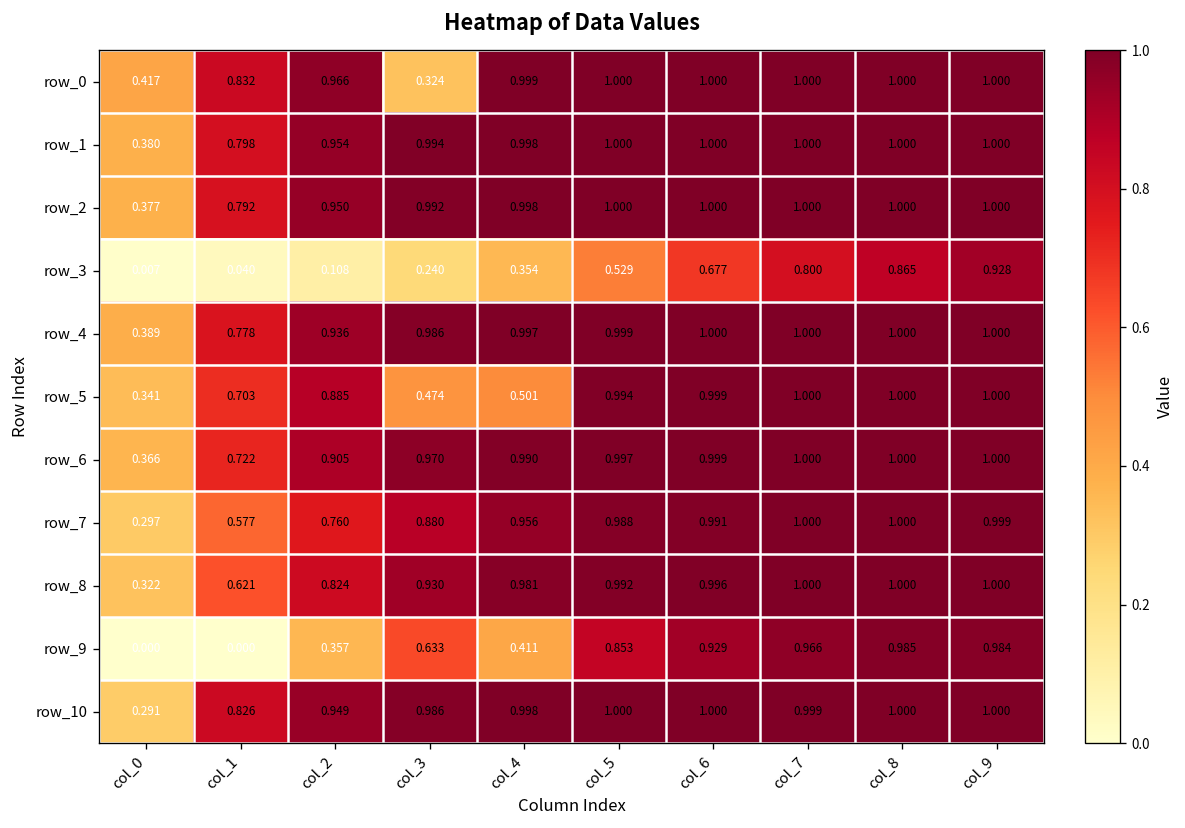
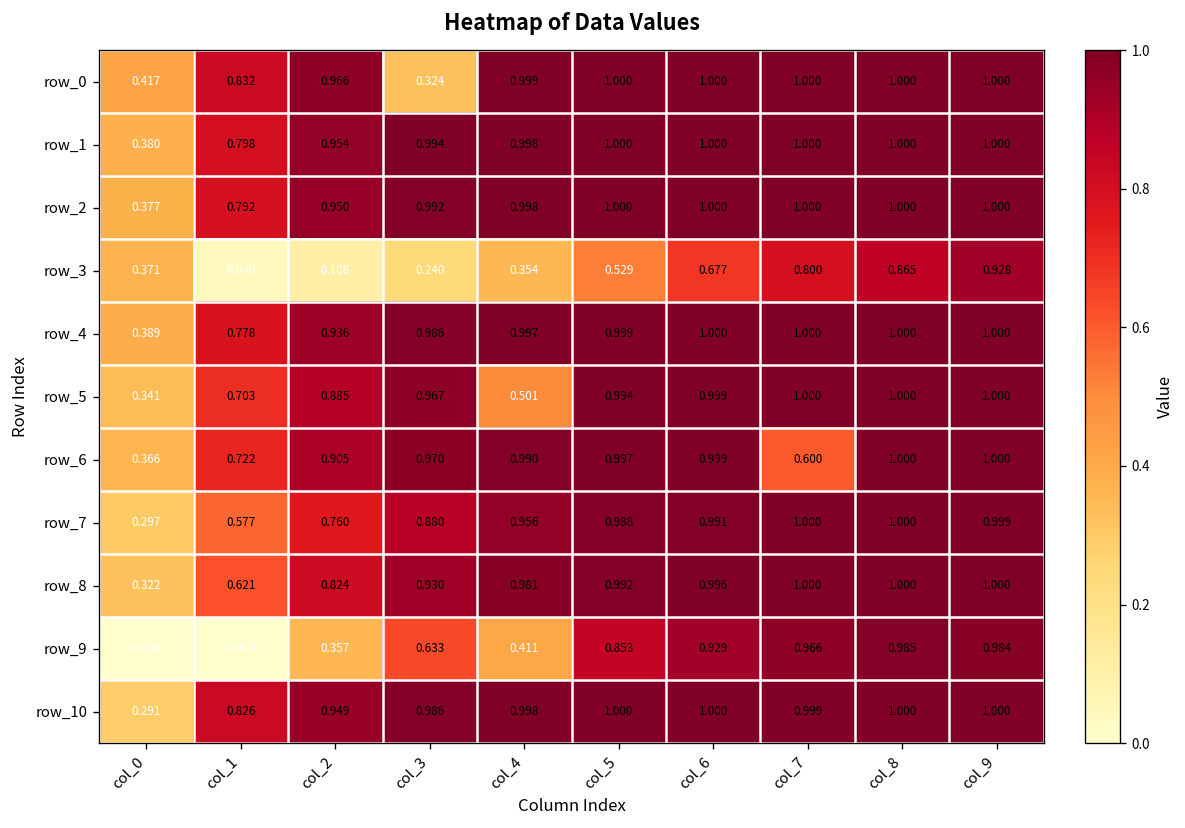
  {
    "row_0": {
      "col_0": 0.417,
      "col_1": 0.832,
      "col_2": 0.966,
      "col_3": 0.324,
      "col_4": 0.999,
      "col_5": 1.000,
      "col_6": 1.000,
      "col_7": 1.000,
      "col_8": 1.000,
      "col_9": 1.000
    },
    "row_1": {
      "col_0": 0.380,
      "col_1": 0.798,
      "col_2": 0.954,
      "col_3": 0.994,
      "col_4": 0.998,
      "col_5": 1.000,
      "col_6": 1.000,
      "col_7": 1.000,
      "col_8": 1.000,
      "col_9": 1.000
    },
    "row_2": {
      "col_0": 0.377,
      "col_1": 0.792,
      "col_2": 0.950,
      "col_3": 0.992,
      "col_4": 0.998,
      "col_5": 1.000,
      "col_6": 1.000,
      "col_7": 1.000,
      "col_8": 1.000,
      "col_9": 1.000
    },
    "row_3": {
-     "col_0": 0.007,
+     "col_0": 0.371,
      "col_1": 0.040,
      "col_2": 0.108,
      "col_3": 0.240,
      "col_4": 0.354,
      "col_5": 0.529,
      "col_6": 0.677,
      "col_7": 0.800,
      "col_8": 0.865,
      "col_9": 0.928
    },
    "row_4": {
      "col_0": 0.389,
      "col_1": 0.778,
      "col_2": 0.936,
      "col_3": 0.986,
      "col_4": 0.997,
      "col_5": 0.999,
      "col_6": 1.000,
      "col_7": 1.000,
      "col_8": 1.000,
      "col_9": 1.000
    },
    "row_5": {
      "col_0": 0.341,
      "col_1": 0.703,
      "col_2": 0.885,
-     "col_3": 0.474,
+     "col_3": 0.967,
      "col_4": 0.501,
      "col_5": 0.994,
      "col_6": 0.999,
      "col_7": 1.000,
      "col_8": 1.000,
      "col_9": 1.000
    },
    "row_6": {
      "col_0": 0.366,
      "col_1": 0.722,
      "col_2": 0.905,
      "col_3": 0.970,
      "col_4": 0.990,
      "col_5": 0.997,
      "col_6": 0.999,
-     "col_7": 1.000,
+     "col_7": 0.600,
      "col_8": 1.000,
      "col_9": 1.000
    },
    "row_7": {
      "col_0": 0.297,
      "col_1": 0.577,
      "col_2": 0.760,
      "col_3": 0.880,
      "col_4": 0.956,
      "col_5": 0.988,
      "col_6": 0.991,
      "col_7": 1.000,
      "col_8": 1.000,
      "col_9": 0.999
    },
    "row_8": {
      "col_0": 0.322,
      "col_1": 0.621,
      "col_2": 0.824,
      "col_3": 0.930,
      "col_4": 0.981,
      "col_5": 0.992,
      "col_6": 0.996,
      "col_7": 1.000,
      "col_8": 1.000,
      "col_9": 1.000
    },
    "row_9": {
      "col_0": 0.000,
      "col_1": 0.000,
      "col_2": 0.357,
      "col_3": 0.633,
      "col_4": 0.411,
      "col_5": 0.853,
      "col_6": 0.929,
      "col_7": 0.966,
      "col_8": 0.985,
      "col_9": 0.984
    },
    "row_10": {
      "col_0": 0.291,
      "col_1": 0.826,
      "col_2": 0.949,
      "col_3": 0.986,
      "col_4": 0.998,
      "col_5": 1.000,
      "col_6": 1.000,
      "col_7": 0.999,
      "col_8": 1.000,
      "col_9": 1.000
    }
  }
